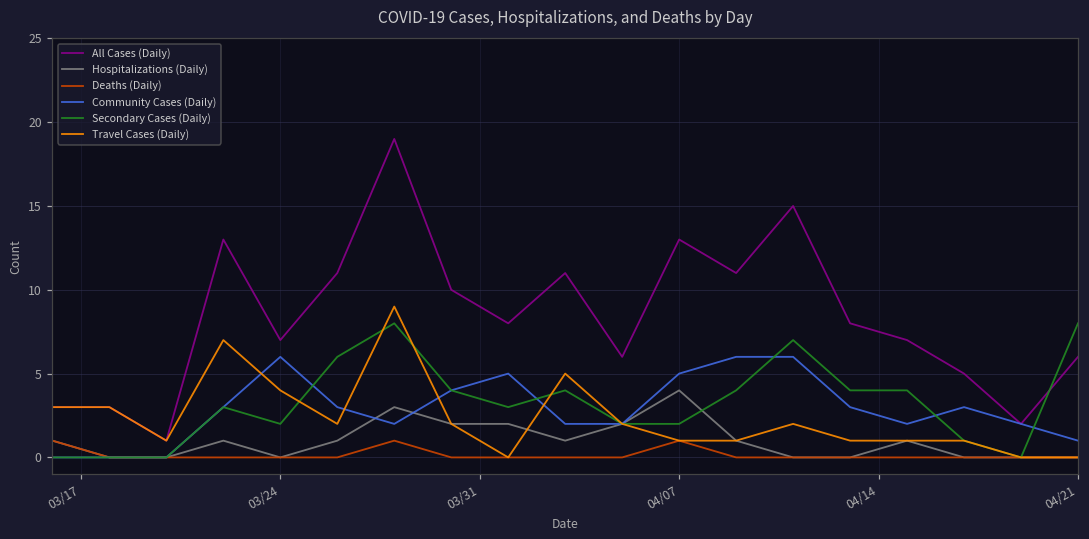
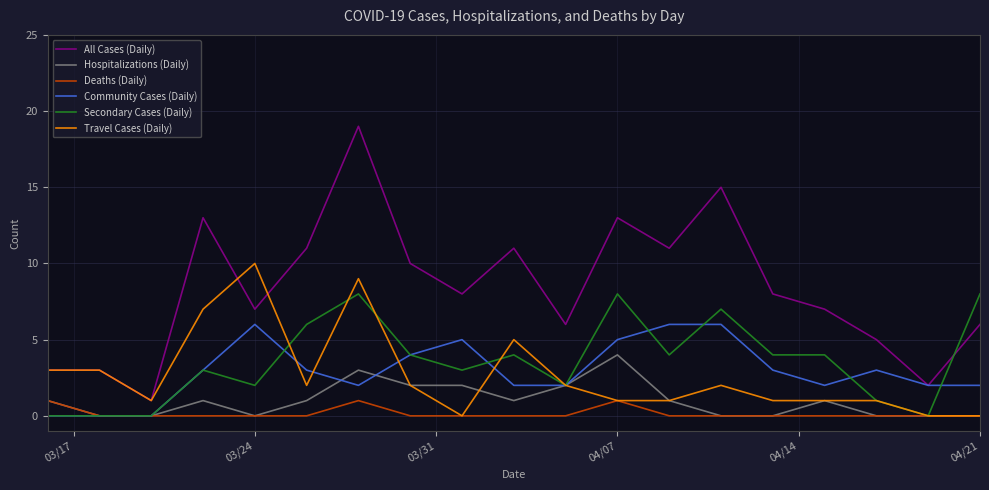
  {
    "All Cases (Daily)": {
      "03/24": 7,
      "04/07": 13,
      "04/21": 6
    },
    "Hospitalizations (Daily)": {
      "04/07": 4
    },
    "Community Cases (Daily)": {
      "03/24": 6,
      "04/07": 5,
-     "04/21": 1
+     "04/21": 2
    },
    "Secondary Cases (Daily)": {
      "03/24": 2,
-     "04/07": 2,
+     "04/07": 8,
      "04/21": 8
    },
    "Travel Cases (Daily)": {
-     "03/24": 4
+     "03/24": 10
    }
  }
